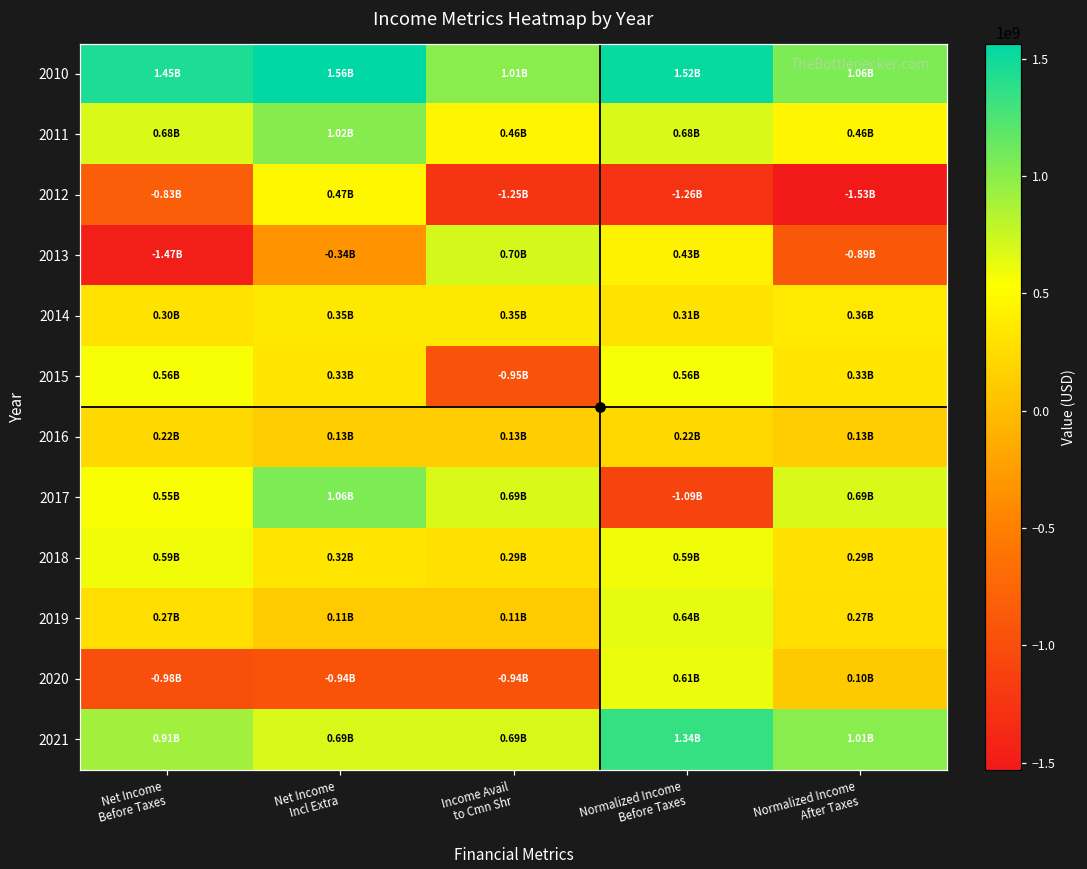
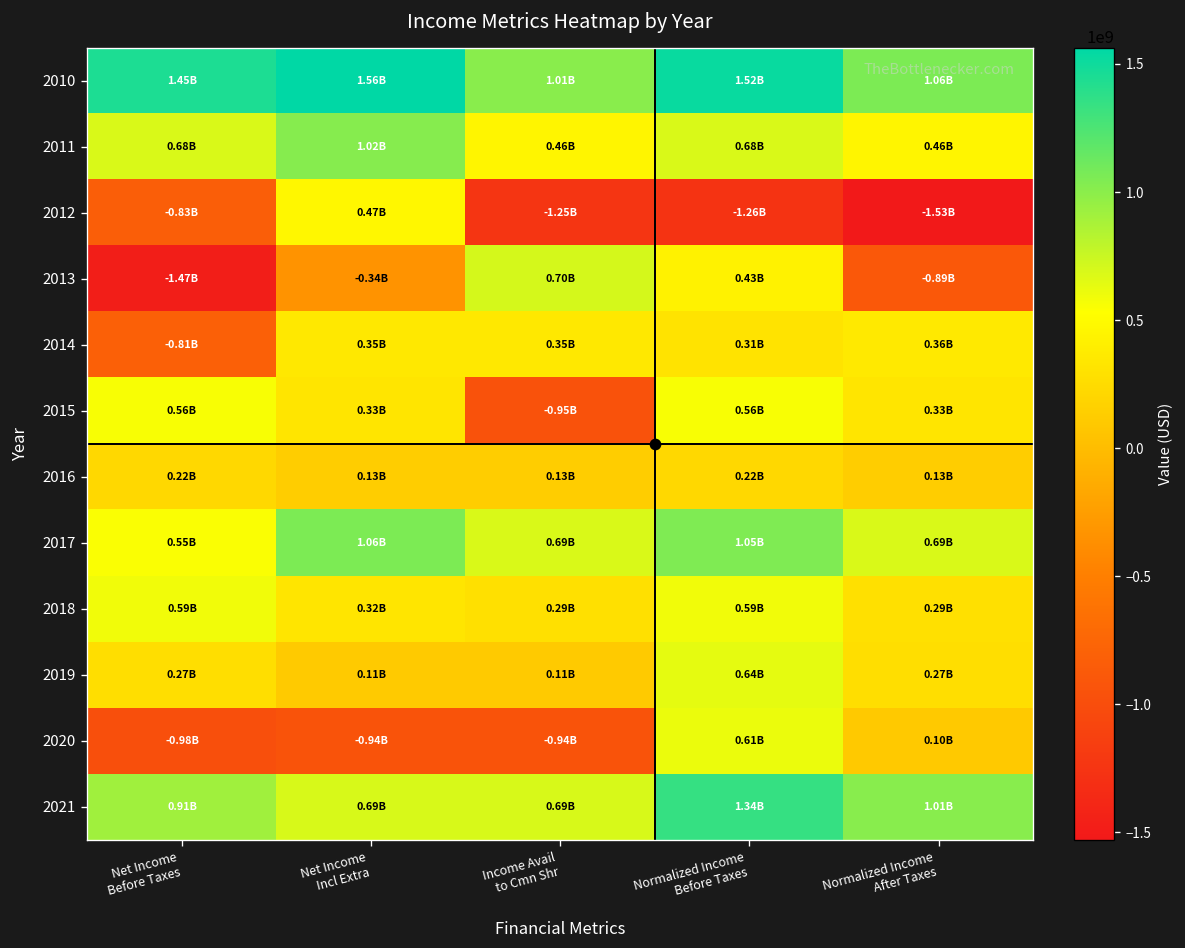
  {
    "2010": {
      "Net Income Before Taxes": "1.45B",
      "Net Income Incl Extra": "1.56B",
      "Income Avail to Cmn Shr": "1.01B",
      "Normalized Income Before Taxes": "1.52B"
    },
    "2011": {
      "Net Income Before Taxes": "0.68B",
      "Net Income Incl Extra": "1.02B",
      "Income Avail to Cmn Shr": "0.46B",
      "Normalized Income Before Taxes": "0.68B",
      "Normalized Income After Taxes": "0.46B"
    },
    "2012": {
      "Net Income Before Taxes": "-0.83B",
      "Net Income Incl Extra": "0.47B",
      "Income Avail to Cmn Shr": "-1.25B",
      "Normalized Income Before Taxes": "-1.26B",
      "Normalized Income After Taxes": "-1.53B"
    },
    "2013": {
      "Net Income Before Taxes": "-1.47B",
      "Net Income Incl Extra": "-0.34B",
      "Income Avail to Cmn Shr": "0.70B",
      "Normalized Income Before Taxes": "0.43B",
      "Normalized Income After Taxes": "-0.89B"
    },
    "2014": {
-     "Net Income Before Taxes": "0.30B",
+     "Net Income Before Taxes": "-0.81B",
      "Net Income Incl Extra": "0.35B",
      "Income Avail to Cmn Shr": "0.35B",
      "Normalized Income Before Taxes": "0.31B",
      "Normalized Income After Taxes": "0.36B"
    },
    "2015": {
      "Net Income Before Taxes": "0.56B",
      "Net Income Incl Extra": "0.33B",
      "Income Avail to Cmn Shr": "-0.95B",
      "Normalized Income Before Taxes": "0.56B",
      "Normalized Income After Taxes": "0.33B"
    },
    "2016": {
      "Net Income Before Taxes": "0.22B",
      "Net Income Incl Extra": "0.13B",
      "Income Avail to Cmn Shr": "0.13B",
      "Normalized Income Before Taxes": "0.22B",
      "Normalized Income After Taxes": "0.13B"
    },
    "2017": {
      "Net Income Before Taxes": "0.55B",
      "Net Income Incl Extra": "1.06B",
      "Income Avail to Cmn Shr": "0.69B",
-     "Normalized Income Before Taxes": "-1.09B",
+     "Normalized Income Before Taxes": "1.05B",
      "Normalized Income After Taxes": "0.69B"
    },
    "2018": {
      "Net Income Before Taxes": "0.59B",
      "Net Income Incl Extra": "0.32B",
      "Income Avail to Cmn Shr": "0.29B",
      "Normalized Income Before Taxes": "0.59B",
      "Normalized Income After Taxes": "0.29B"
    },
    "2019": {
      "Net Income Before Taxes": "0.27B",
      "Net Income Incl Extra": "0.11B",
      "Income Avail to Cmn Shr": "0.11B",
      "Normalized Income Before Taxes": "0.64B",
      "Normalized Income After Taxes": "0.27B"
    },
    "2020": {
      "Net Income Before Taxes": "-0.98B",
      "Net Income Incl Extra": "-0.94B",
      "Income Avail to Cmn Shr": "-0.94B",
      "Normalized Income Before Taxes": "0.61B",
      "Normalized Income After Taxes": "0.10B"
    },
    "2021": {
      "Net Income Before Taxes": "0.91B",
      "Net Income Incl Extra": "0.69B",
      "Income Avail to Cmn Shr": "0.69B",
      "Normalized Income Before Taxes": "1.34B",
      "Normalized Income After Taxes": "1.01B"
    }
  }
